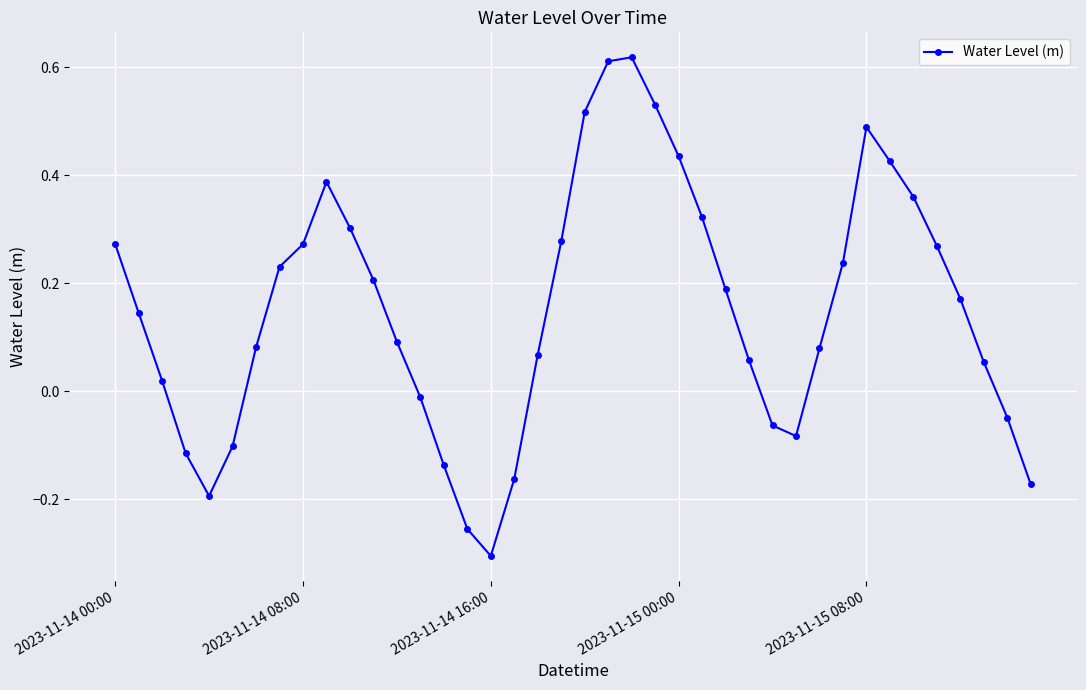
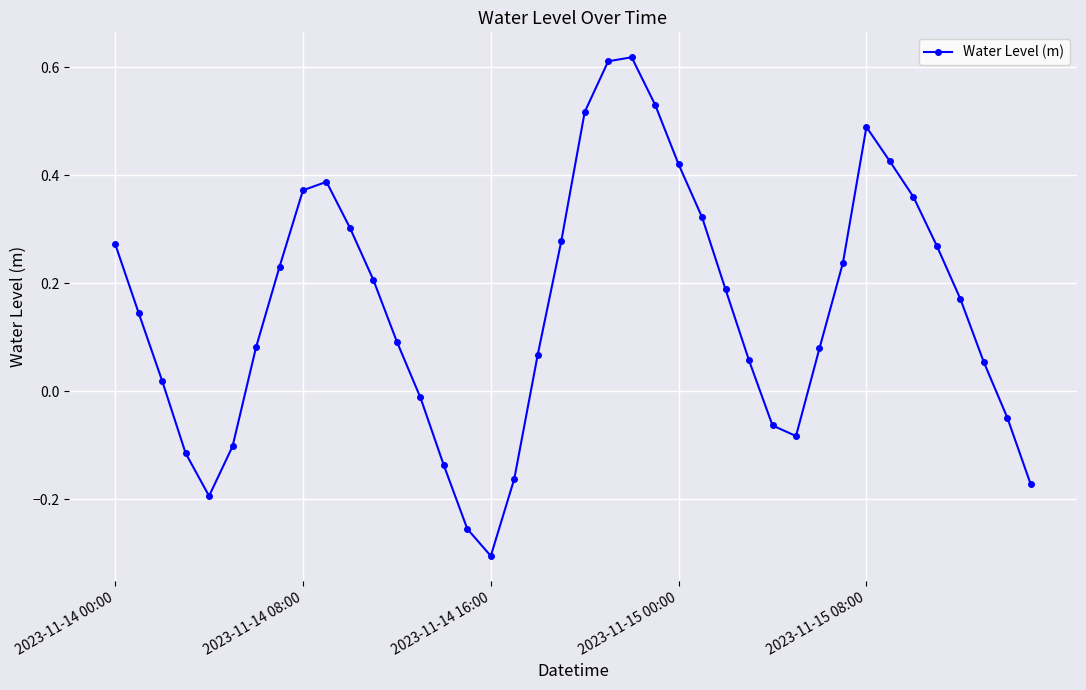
  {
    "2023-11-14 00:00": 0.27,
-   "2023-11-14 08:00": 0.27,
+   "2023-11-14 08:00": 0.37,
    "2023-11-14 16:00": -0.31,
-   "2023-11-15 00:00": 0.44,
+   "2023-11-15 00:00": 0.42,
    "2023-11-15 08:00": 0.49
  }
